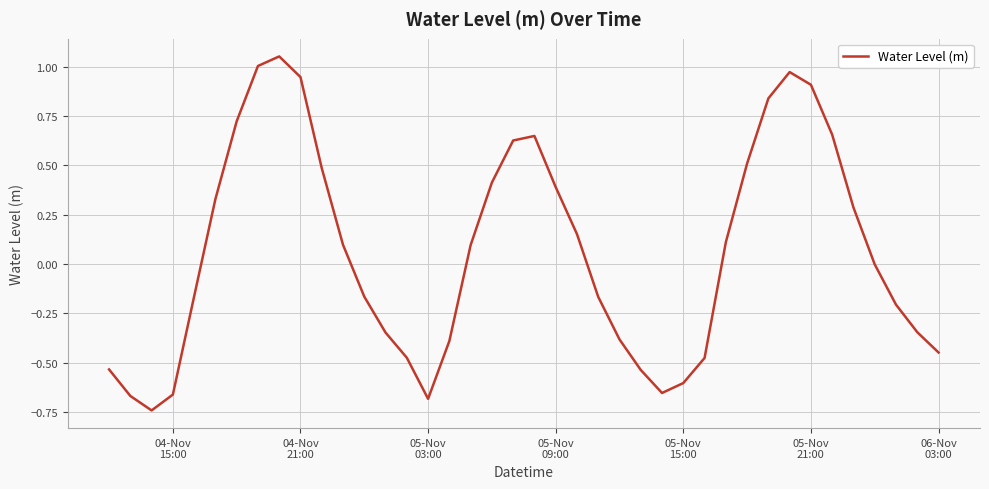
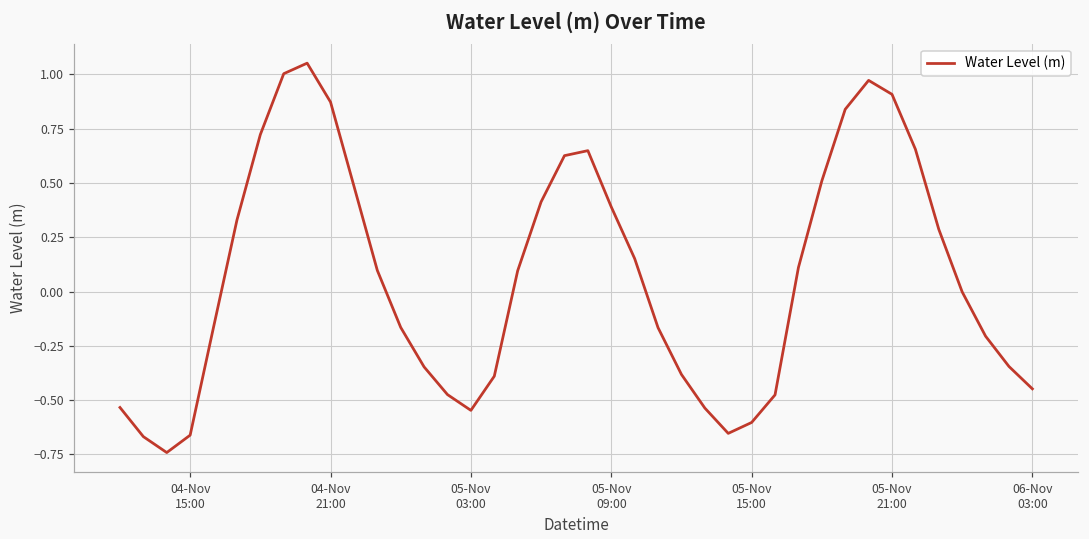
  {
    "04-Nov 15:00": -0.66,
-   "04-Nov 21:00": 0.95,
-   "05-Nov 03:00": -0.68,
+   "04-Nov 21:00": 0.87,
+   "05-Nov 03:00": -0.55,
    "05-Nov 09:00": 0.39,
    "05-Nov 15:00": -0.60,
    "05-Nov 21:00": 0.91,
    "06-Nov 03:00": -0.45
  }
